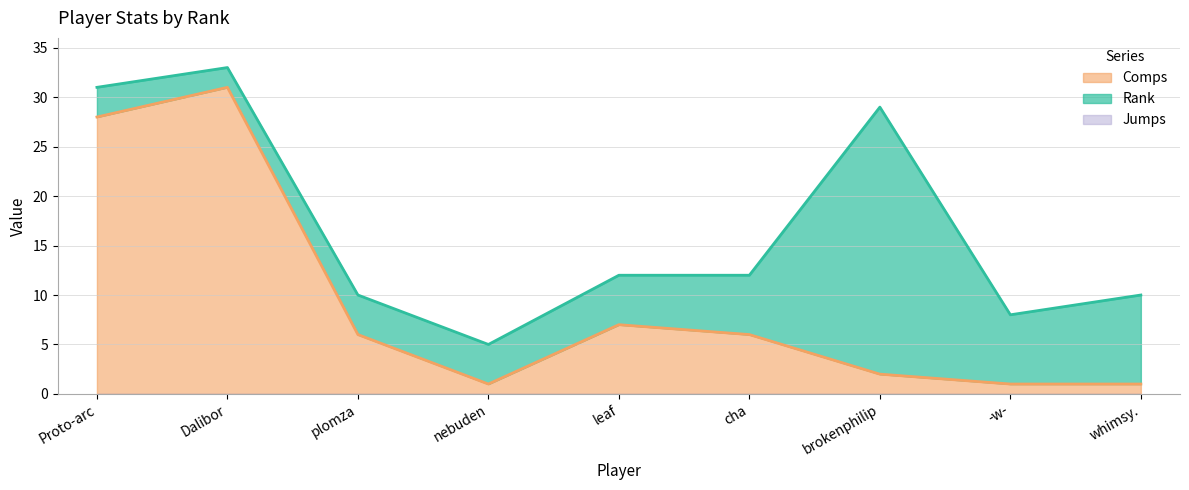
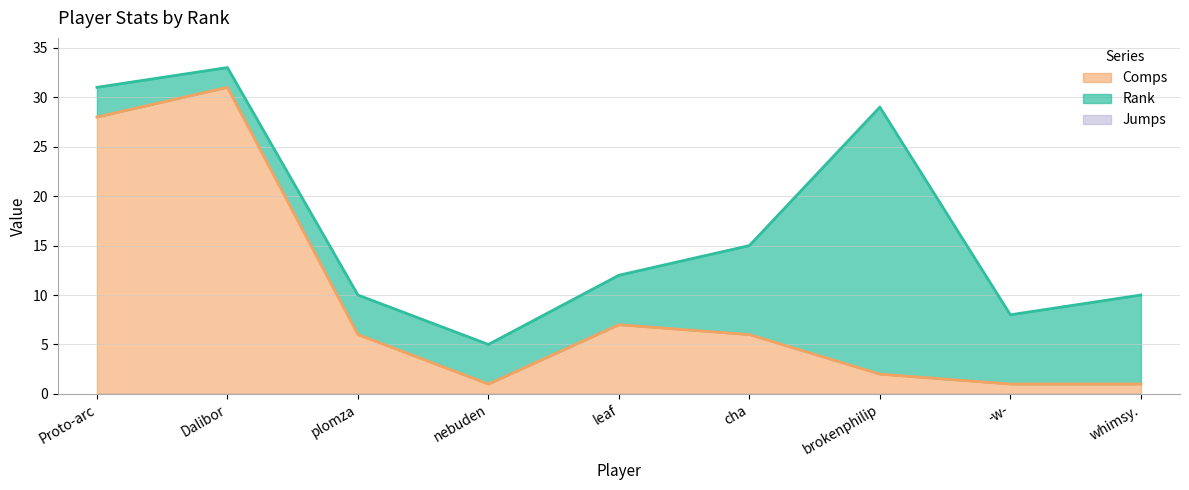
  {
    "Comps": {
      "Proto-arc": 28,
      "Dalibor": 31,
      "plomza": 6,
      "nebuden": 1,
      "leaf": 7,
      "cha": 6,
      "brokenphilip": 2,
      "-w-": 1,
      "whimsy.": 1
    },
    "Rank": {
      "Proto-arc": 3,
      "Dalibor": 2,
      "plomza": 4,
      "nebuden": 4,
      "leaf": 5,
-     "cha": 6,
+     "cha": 9,
      "brokenphilip": 27,
      "-w-": 7,
      "whimsy.": 9
    },
    "Jumps": {
      "Proto-arc": 0,
      "Dalibor": 0,
      "plomza": 0,
      "nebuden": 0,
      "leaf": 0,
      "cha": 0,
      "brokenphilip": 0,
      "-w-": 0,
      "whimsy.": 0
    }
  }
